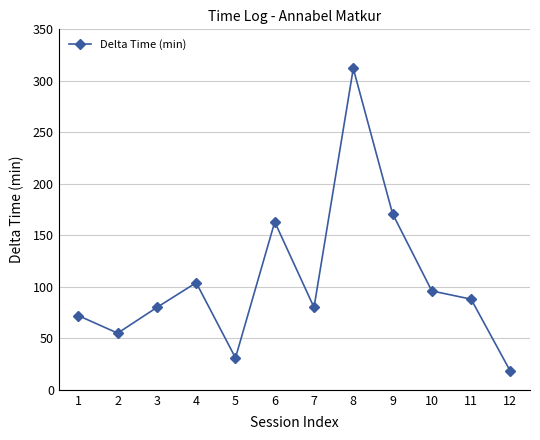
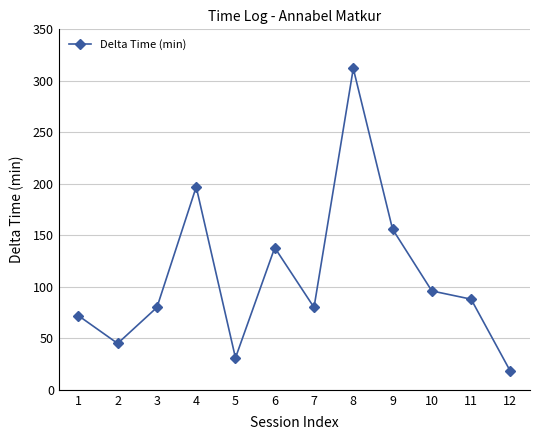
  {
    "1": 72,
-   "2": 55,
+   "2": 45,
    "3": 80,
-   "4": 104,
+   "4": 197,
    "5": 31,
-   "6": 163,
+   "6": 138,
    "7": 80,
    "8": 312,
-   "9": 171,
+   "9": 156,
    "10": 96,
    "11": 88,
    "12": 18
  }
